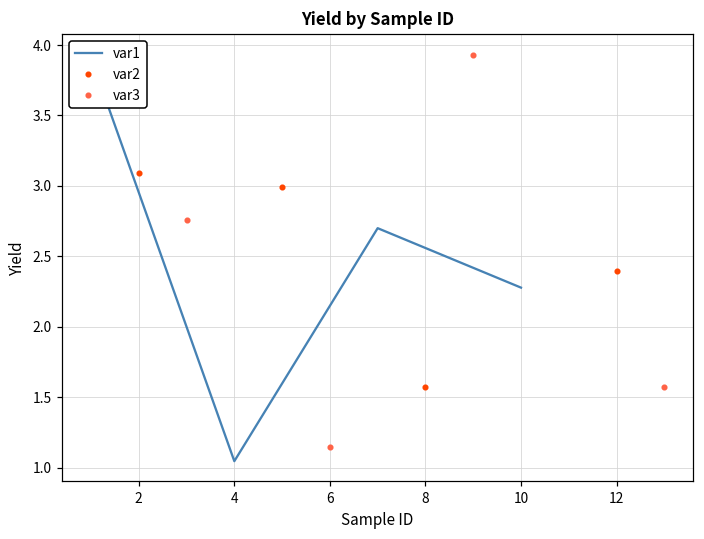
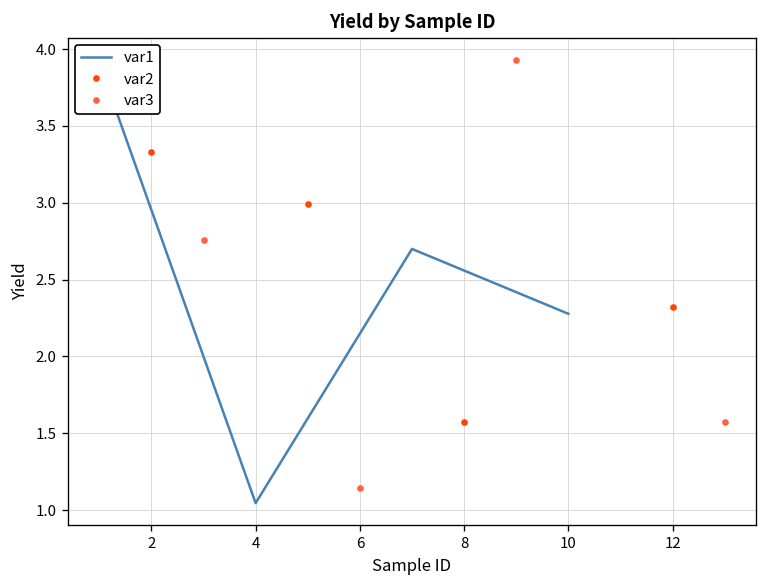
  {
    "var1": {
      "4": 1.05,
      "10": 2.28
    },
    "var2": {
-     "2": 3.09,
+     "2": 3.33,
      "8": 1.57,
-     "12": 2.39
+     "12": 2.32
    },
    "var3": {
      "6": 1.15
    }
  }
